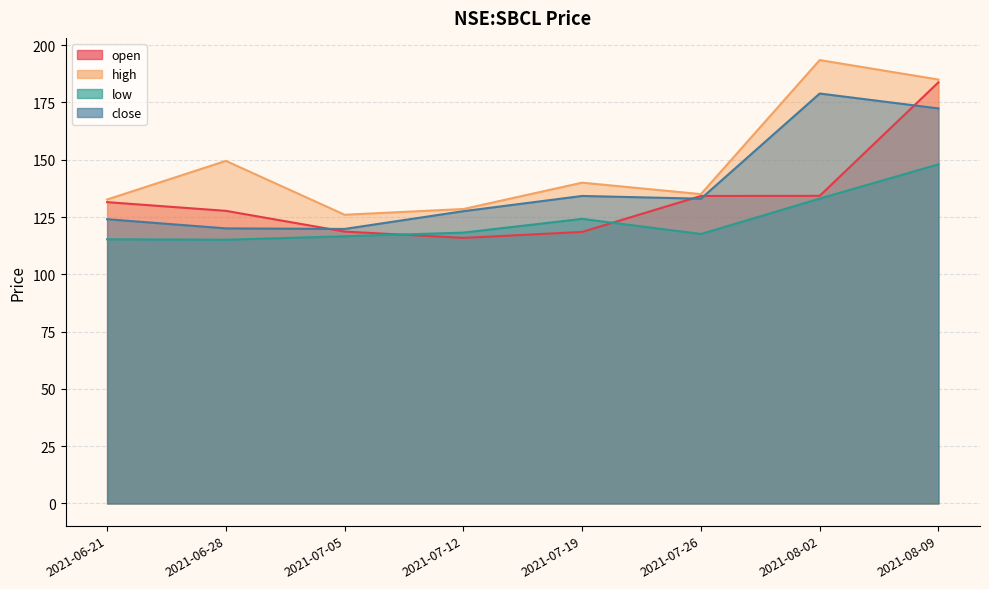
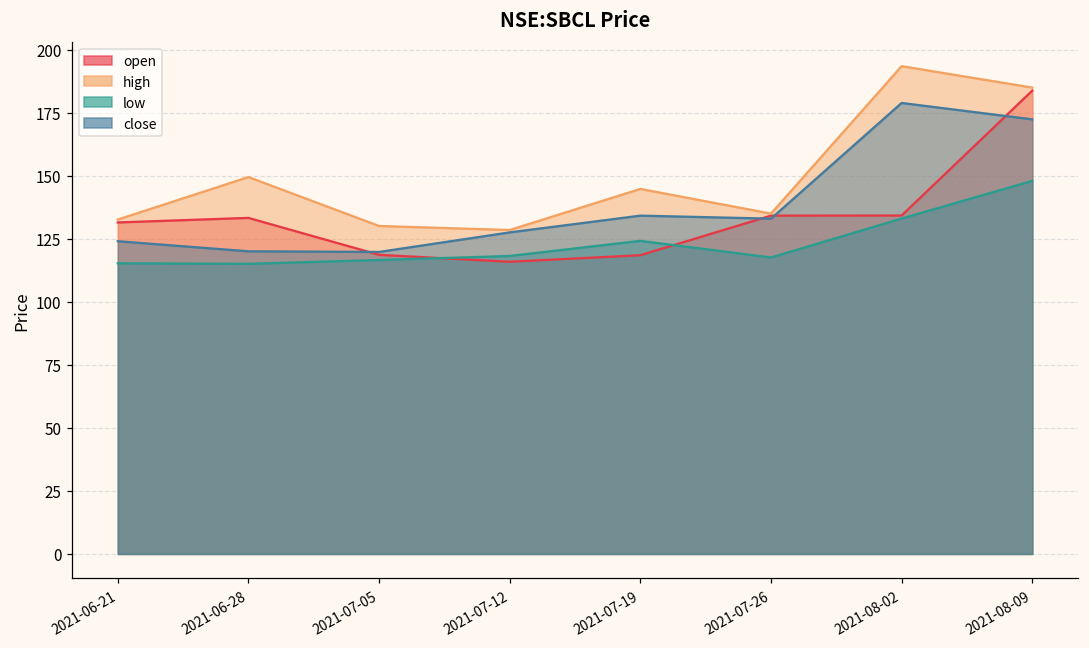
  {
    "open": {
      "2021-06-21": 132,
-     "2021-06-28": 128,
+     "2021-06-28": 133,
      "2021-07-05": 119,
      "2021-07-12": 116,
      "2021-07-19": 119,
      "2021-08-02": 134,
      "2021-08-09": 184
    },
    "high": {
      "2021-06-21": 133,
      "2021-06-28": 150,
-     "2021-07-05": 126,
-     "2021-07-19": 140,
+     "2021-07-05": 130,
+     "2021-07-19": 145,
      "2021-08-02": 194,
      "2021-08-09": 185
    }
  }
